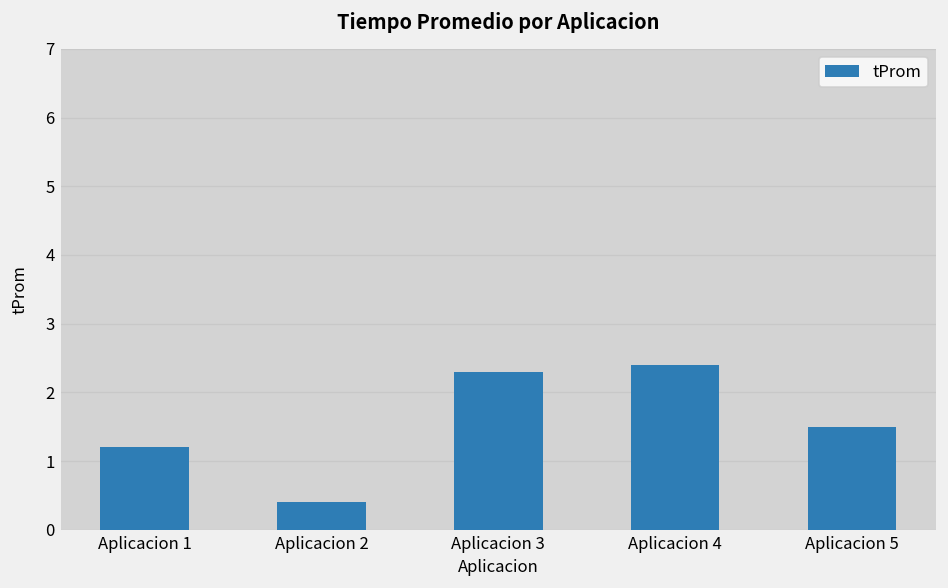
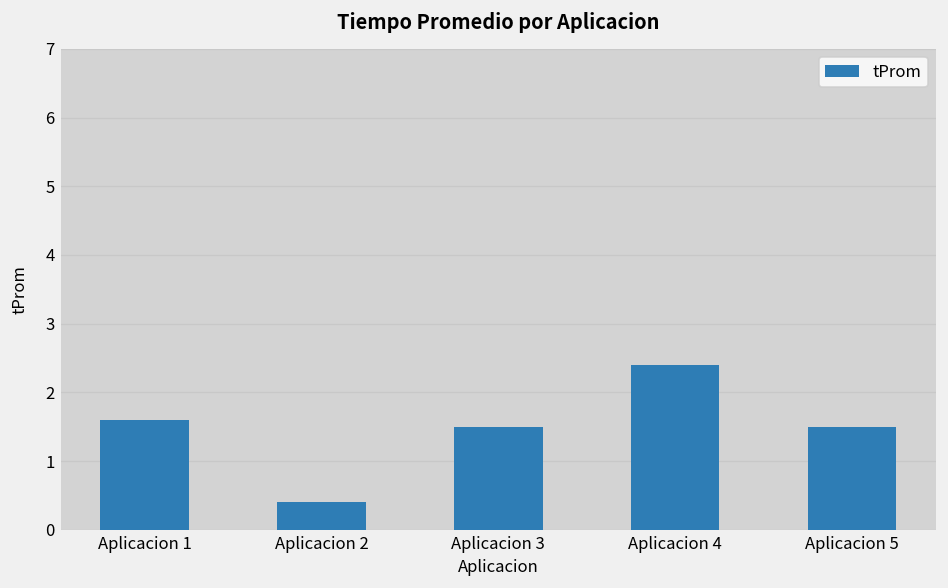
  {
-   "Aplicacion 1": 1.2,
+   "Aplicacion 1": 1.6,
    "Aplicacion 2": 0.4,
-   "Aplicacion 3": 2.3,
+   "Aplicacion 3": 1.5,
    "Aplicacion 4": 2.4,
    "Aplicacion 5": 1.5
  }
